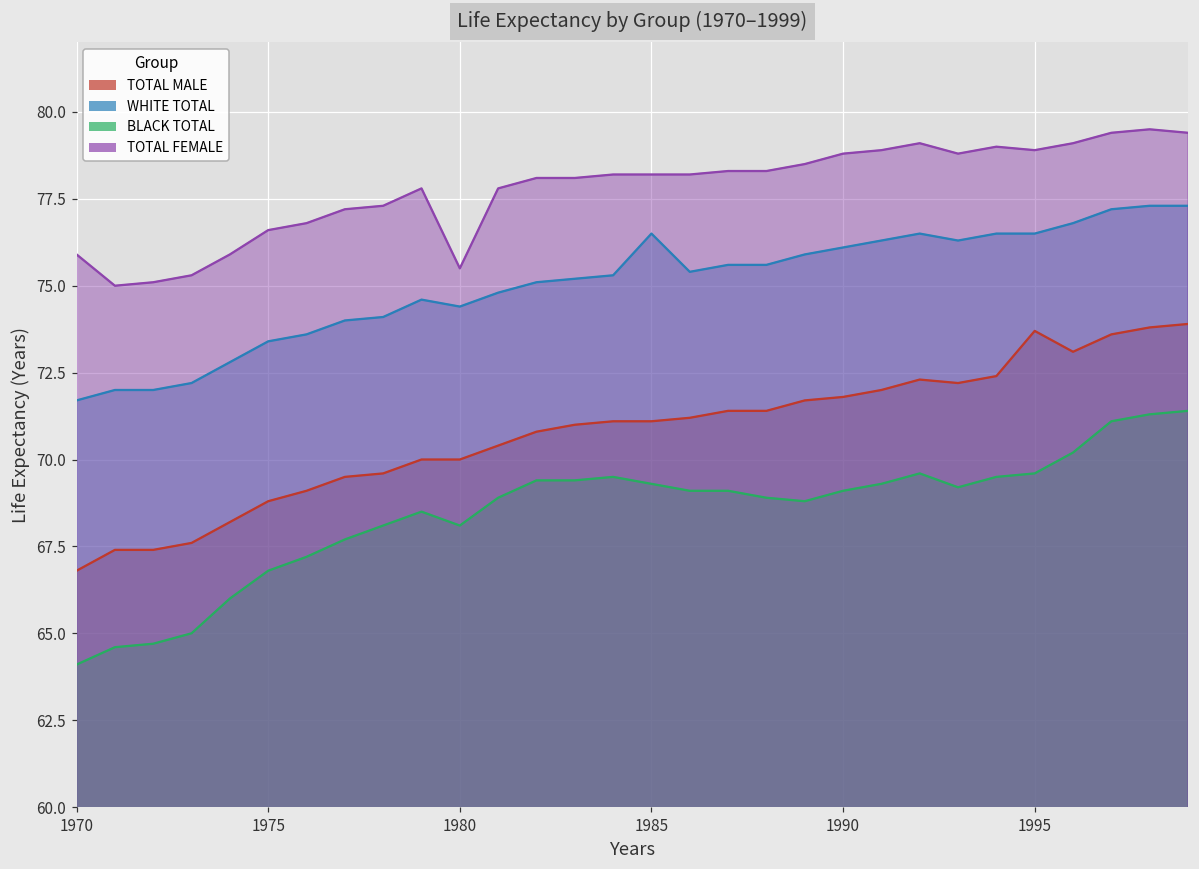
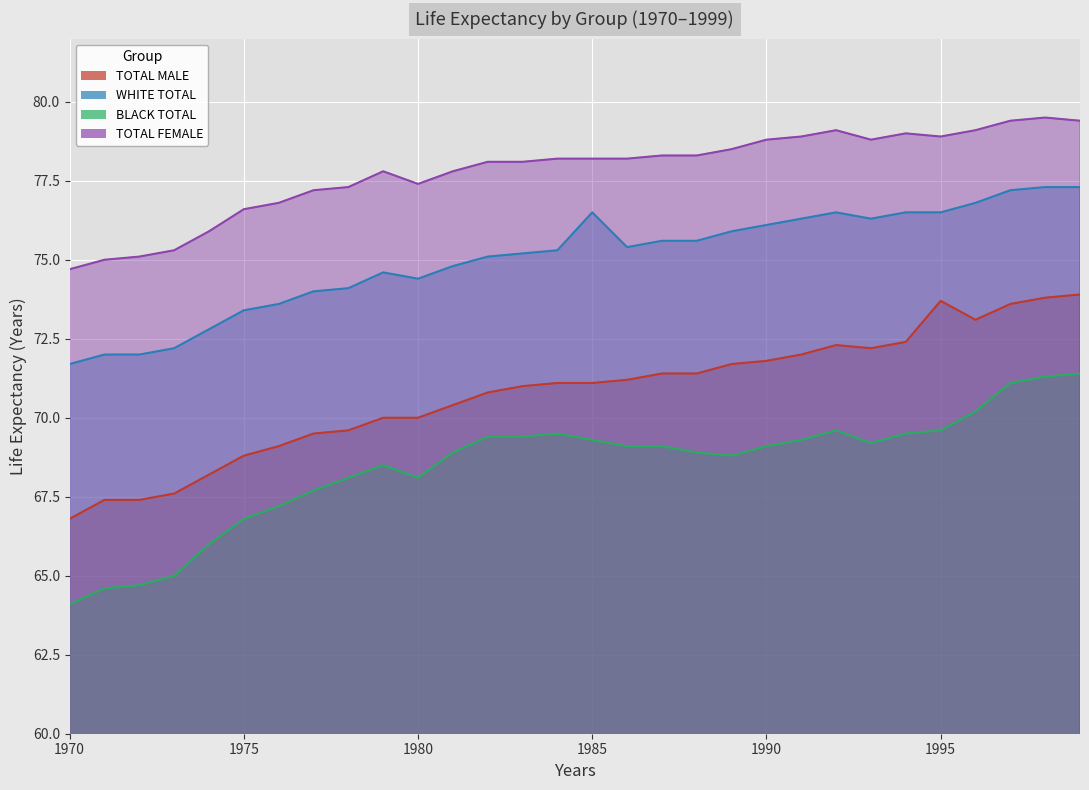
  {
    "TOTAL MALE": {
      "1970": 66.8,
      "1975": 68.8,
      "1980": 70.0,
      "1985": 71.1,
      "1990": 71.8,
      "1995": 73.7
    },
    "WHITE TOTAL": {
      "1970": 71.7,
      "1975": 73.4,
      "1980": 74.4,
      "1985": 76.5,
      "1990": 76.1,
      "1995": 76.5
    },
    "BLACK TOTAL": {
      "1970": 64.1,
      "1975": 66.8,
      "1980": 68.1,
      "1985": 69.3,
      "1990": 69.1,
      "1995": 69.6
    },
    "TOTAL FEMALE": {
-     "1970": 75.9,
+     "1970": 74.7,
      "1975": 76.6,
-     "1980": 75.5,
+     "1980": 77.4,
      "1985": 78.2,
      "1990": 78.8,
      "1995": 78.9
    }
  }
